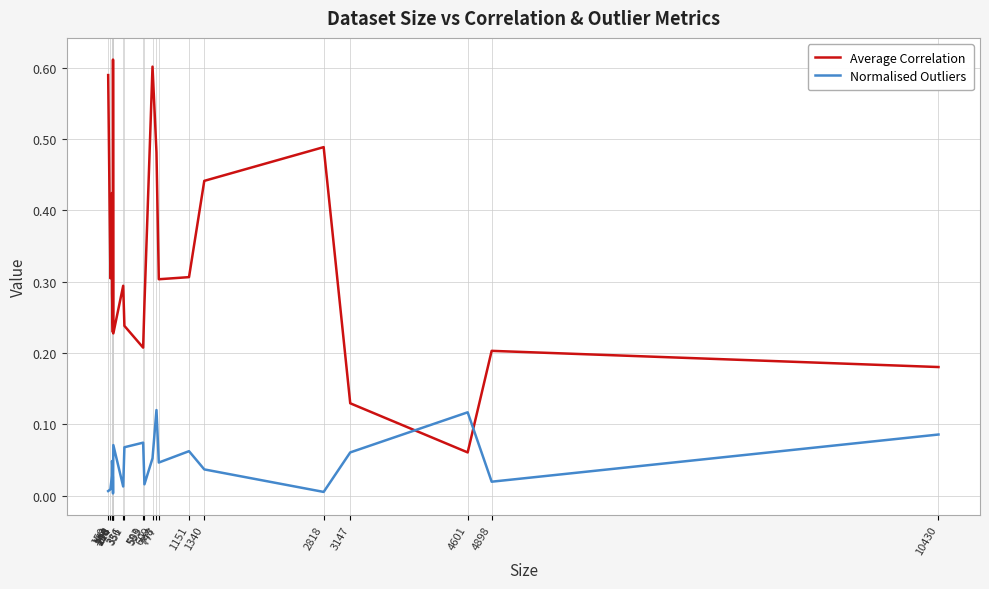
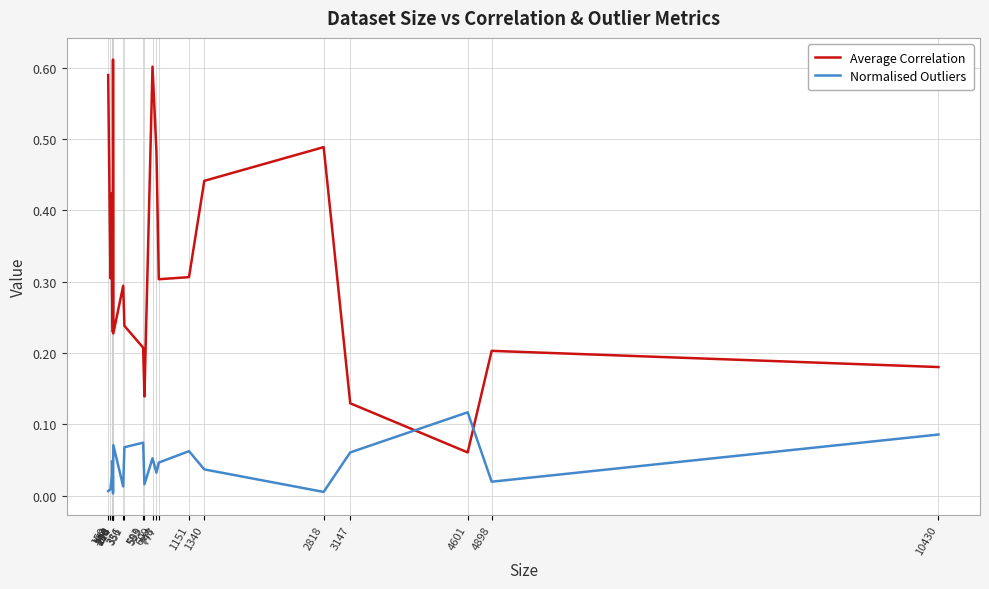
  {
    "Average Correlation": {
      "150": 0.59,
      "178": 0.30,
      "196": 0.42,
      "198": 0.28,
      "208": 0.23,
      "210": 0.61,
      "214": 0.23,
      "336": 0.29,
      "351": 0.24,
      "583": 0.21,
-     "599": 0.27,
+     "599": 0.14,
      "699": 0.60,
      "748": 0.48,
      "777": 0.30,
      "1151": 0.31,
      "1340": 0.44,
      "2818": 0.49,
      "3147": 0.13,
      "4601": 0.06,
      "4898": 0.20,
      "10430": 0.18
    },
    "Normalised Outliers": {
      "150": 0.01,
      "178": 0.01,
      "196": 0.03,
      "198": 0.05,
      "208": 0.03,
      "210": 0.00,
      "214": 0.07,
      "336": 0.01,
      "351": 0.07,
      "583": 0.07,
      "599": 0.02,
      "699": 0.05,
-     "748": 0.12,
+     "748": 0.03,
      "777": 0.05,
      "1151": 0.06,
      "1340": 0.04,
      "2818": 0.01,
      "3147": 0.06,
      "4601": 0.12,
      "4898": 0.02,
      "10430": 0.09
    }
  }
